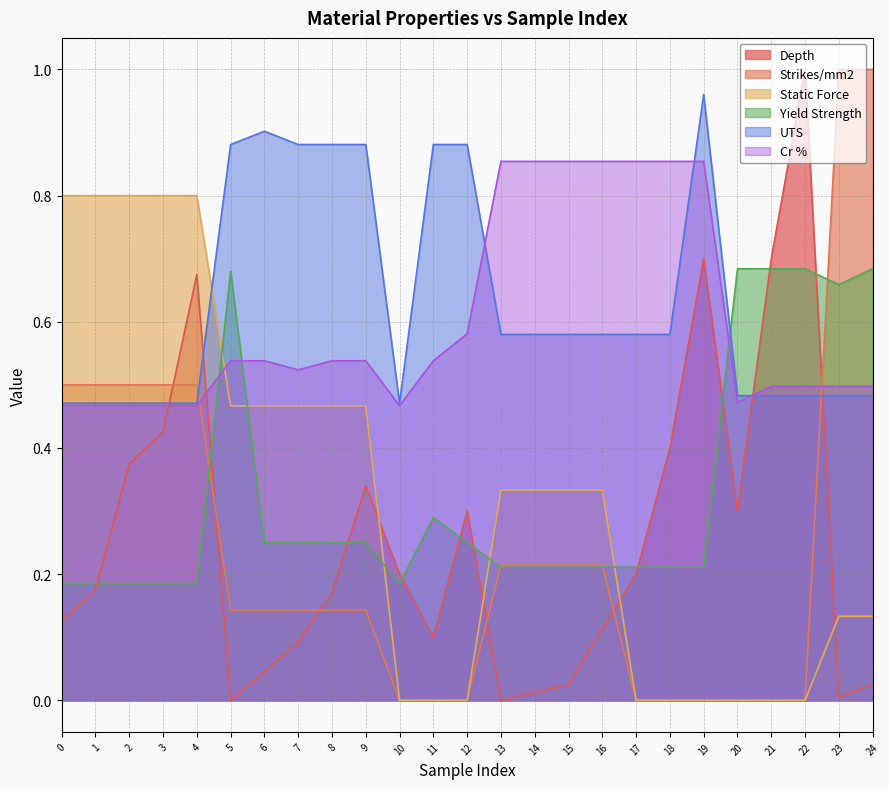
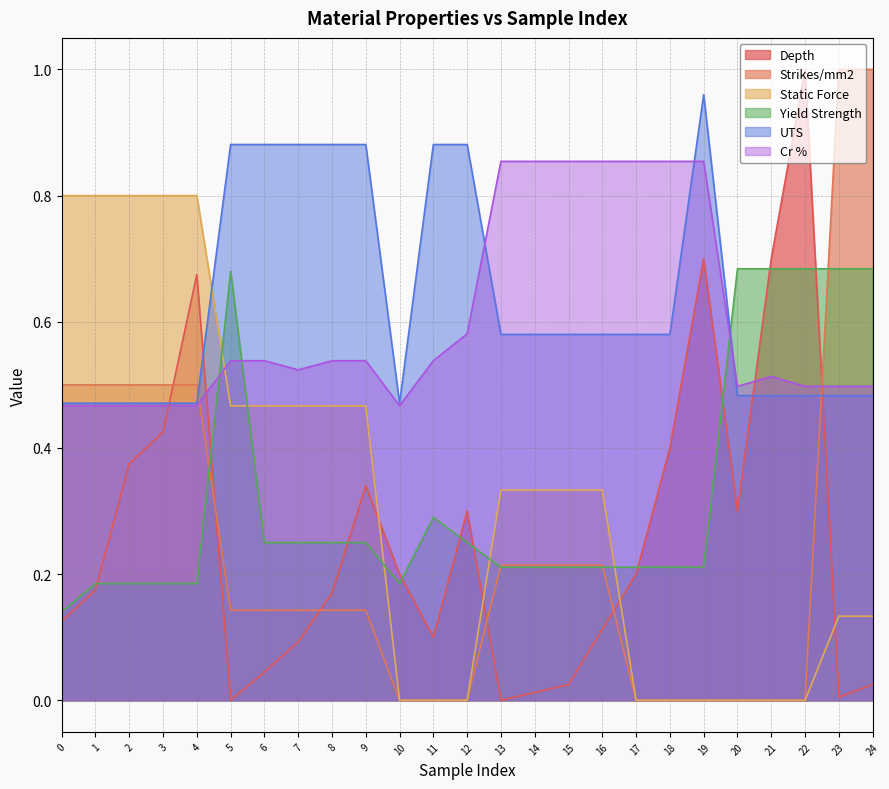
  {
    "Yield Strength": {
-     "0": 0.19,
+     "0": 0.14,
      "1": 0.19,
      "2": 0.19,
      "3": 0.19,
      "4": 0.19,
      "5": 0.68,
      "6": 0.25,
      "7": 0.25,
      "8": 0.25,
      "9": 0.25,
      "10": 0.19,
      "11": 0.29,
      "12": 0.25,
      "17": 0.21,
      "18": 0.21,
      "19": 0.21,
      "20": 0.68,
      "21": 0.68,
      "22": 0.68,
-     "23": 0.66,
+     "23": 0.68,
      "24": 0.68
    },
    "UTS": {
      "5": 0.88,
-     "6": 0.90,
+     "6": 0.88,
      "7": 0.88,
      "8": 0.88,
      "9": 0.88,
      "11": 0.88,
      "12": 0.88,
      "13": 0.58,
      "14": 0.58,
      "15": 0.58,
      "16": 0.58,
      "17": 0.58,
      "18": 0.58,
      "19": 0.96,
      "20": 0.48,
      "21": 0.48,
      "22": 0.48,
      "23": 0.48,
      "24": 0.48
    },
    "Cr %": {
      "5": 0.54,
      "6": 0.54,
      "7": 0.52,
      "8": 0.54,
      "9": 0.54,
      "11": 0.54,
      "12": 0.58,
      "13": 0.85,
      "14": 0.85,
      "15": 0.85,
      "16": 0.85,
      "17": 0.85,
      "18": 0.85,
      "19": 0.85,
-     "20": 0.47,
-     "21": 0.50,
+     "20": 0.50,
+     "21": 0.51,
      "22": 0.50,
      "23": 0.50,
      "24": 0.50
    }
  }
